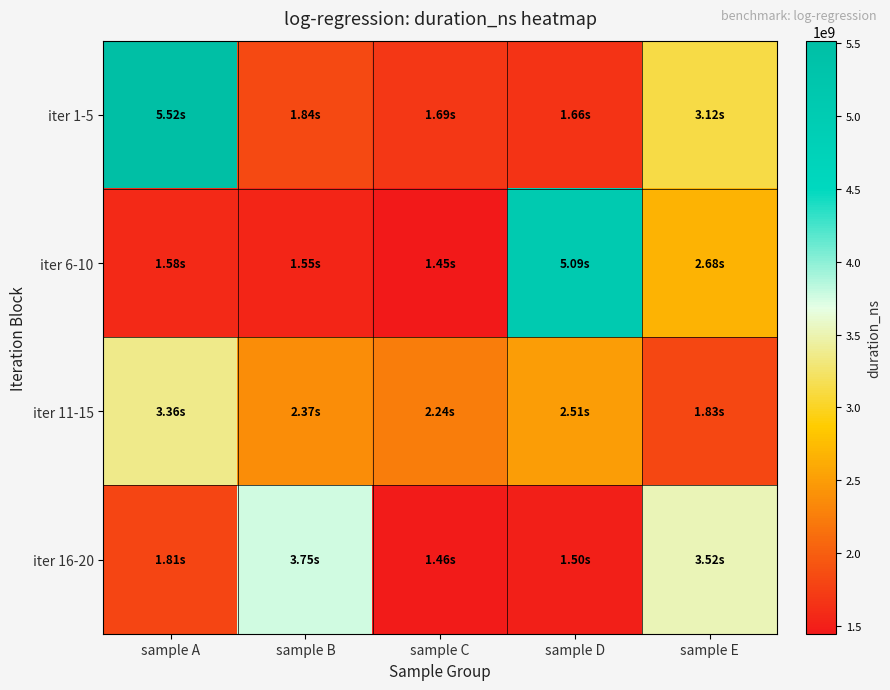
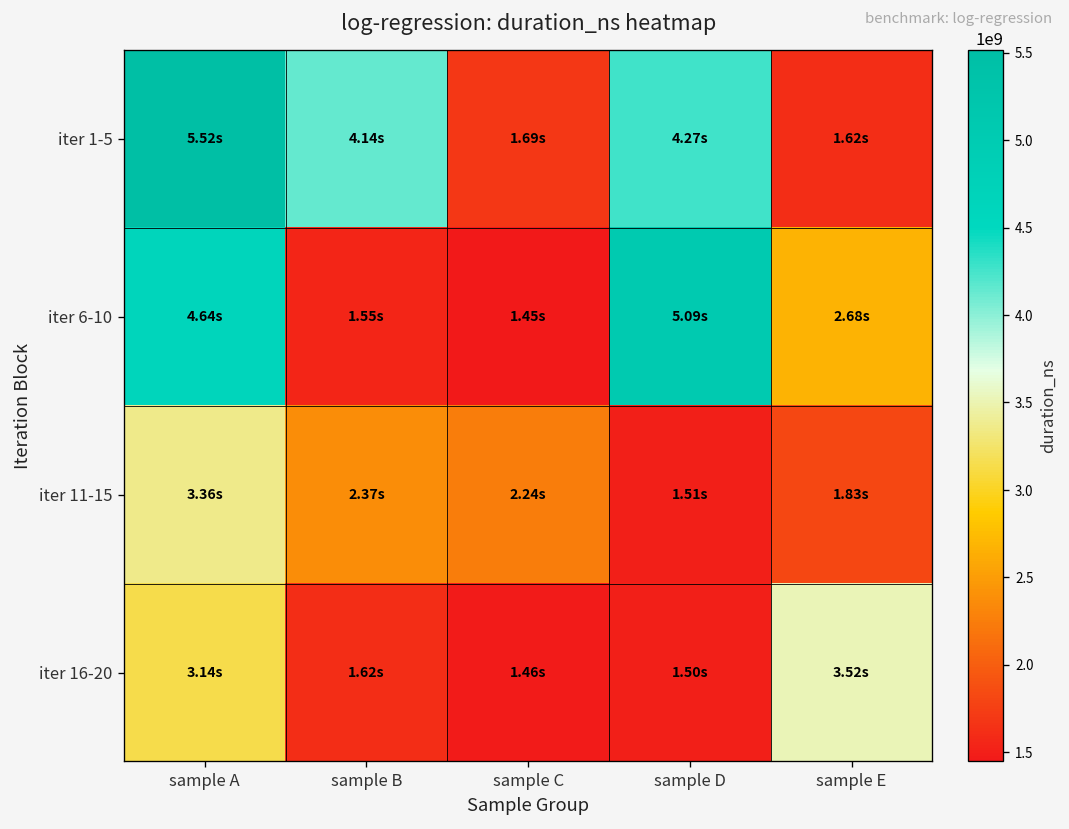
  {
    "iter 1-5": {
      "sample A": "5.52s",
-     "sample B": "1.84s",
+     "sample B": "4.14s",
      "sample C": "1.69s",
-     "sample D": "1.66s",
-     "sample E": "3.12s"
+     "sample D": "4.27s",
+     "sample E": "1.62s"
    },
    "iter 6-10": {
-     "sample A": "1.58s",
+     "sample A": "4.64s",
      "sample B": "1.55s",
      "sample C": "1.45s",
      "sample D": "5.09s",
      "sample E": "2.68s"
    },
    "iter 11-15": {
      "sample A": "3.36s",
      "sample B": "2.37s",
      "sample C": "2.24s",
-     "sample D": "2.51s",
+     "sample D": "1.51s",
      "sample E": "1.83s"
    },
    "iter 16-20": {
-     "sample A": "1.81s",
-     "sample B": "3.75s",
+     "sample A": "3.14s",
+     "sample B": "1.62s",
      "sample C": "1.46s",
      "sample D": "1.50s",
      "sample E": "3.52s"
    }
  }
